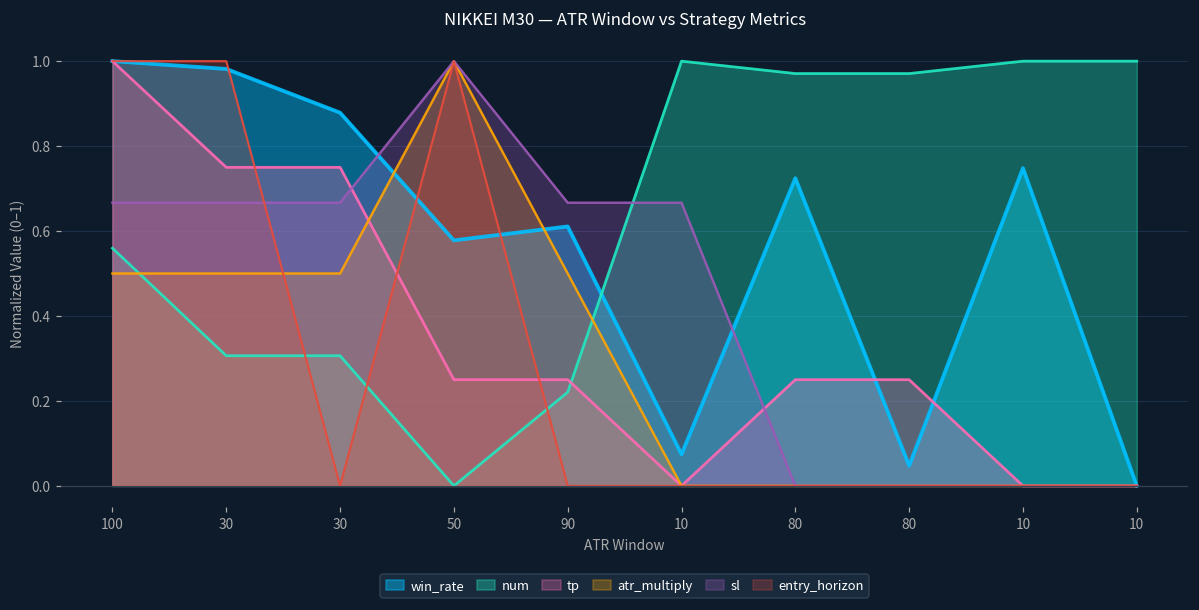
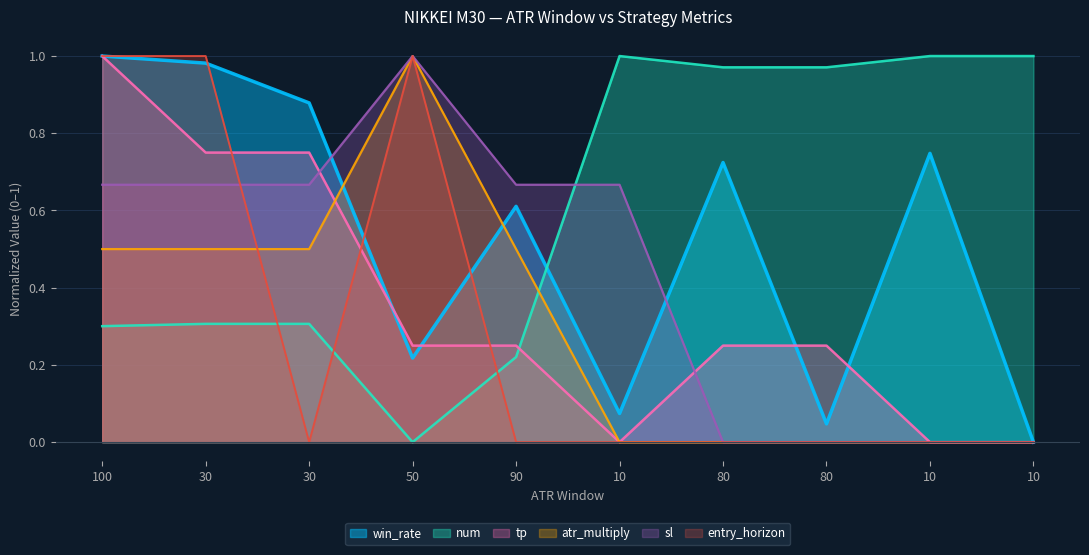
  {
    "win_rate": {
-     "50": 0.58,
+     "50": 0.22,
      "90": 0.61
    },
    "num": {
-     "100": 0.56,
+     "100": 0.30,
      "50": 0.00,
      "90": 0.22
    }
  }
